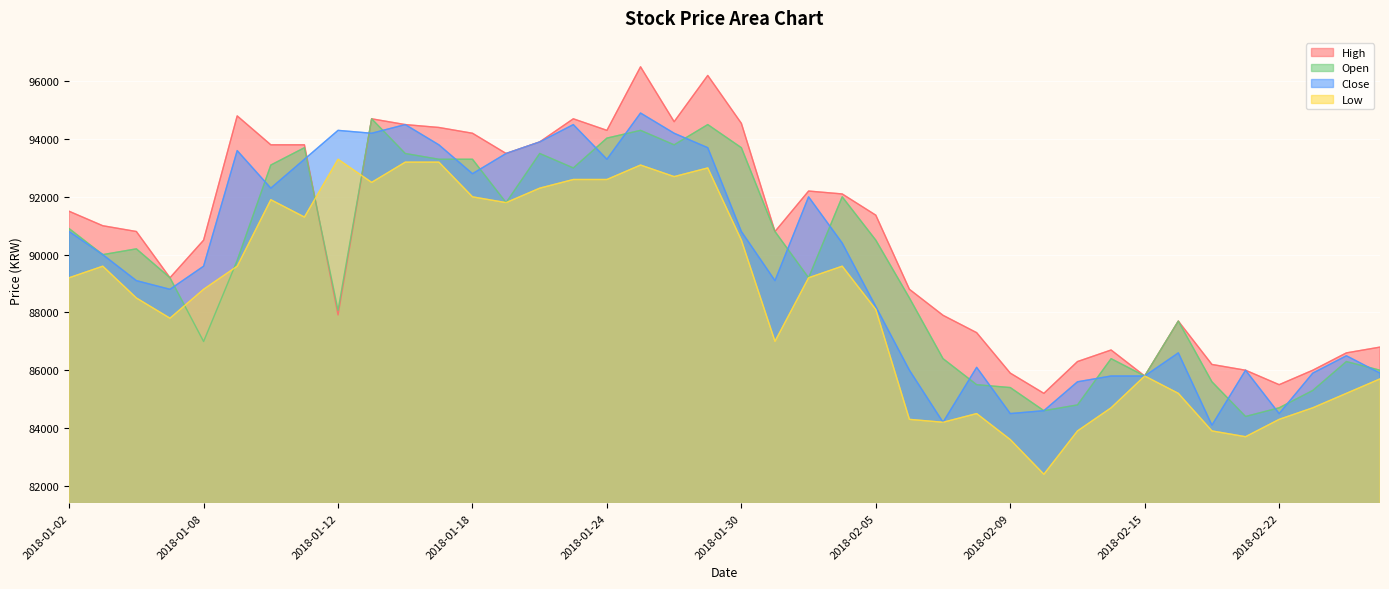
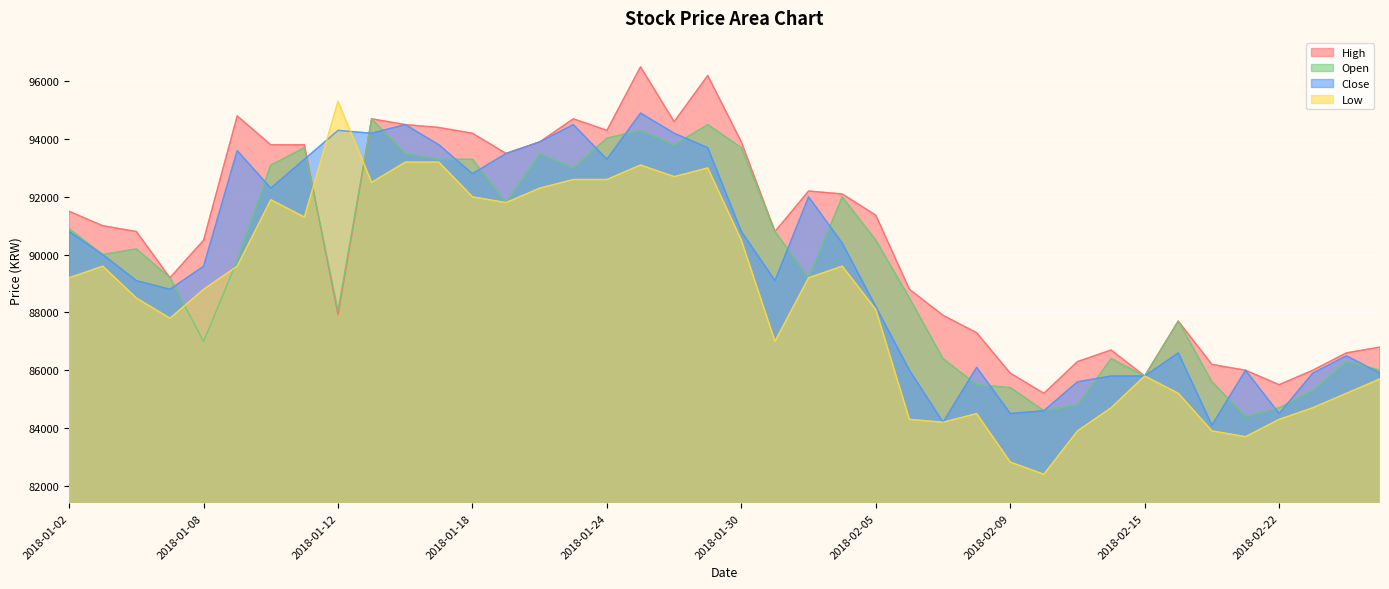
  {
    "High": {
      "2018-01-02": 91500,
      "2018-01-08": 90500,
      "2018-01-12": 87900,
      "2018-01-18": 94200,
      "2018-01-24": 94300,
-     "2018-01-30": 94500,
+     "2018-01-30": 93900,
      "2018-02-05": 91400,
      "2018-02-09": 85900,
      "2018-02-22": 85500
    },
    "Open": {
      "2018-01-02": 90900,
      "2018-01-08": 87000,
      "2018-01-12": 88100,
      "2018-01-18": 93300,
      "2018-01-24": 94000,
      "2018-01-30": 93700,
      "2018-02-05": 90500,
      "2018-02-09": 85400,
      "2018-02-22": 84700
    },
    "Close": {
      "2018-01-02": 90800,
      "2018-01-08": 89600,
      "2018-01-12": 94300,
      "2018-01-18": 92800,
      "2018-01-24": 93300,
      "2018-01-30": 90800,
      "2018-02-05": 88200,
      "2018-02-09": 84500,
      "2018-02-22": 84500
    },
    "Low": {
      "2018-01-02": 89200,
      "2018-01-08": 88800,
-     "2018-01-12": 93300,
+     "2018-01-12": 95300,
      "2018-01-18": 92000,
      "2018-01-24": 92600,
      "2018-01-30": 90500,
      "2018-02-05": 88100,
-     "2018-02-09": 83600,
+     "2018-02-09": 82800,
      "2018-02-22": 84300
    }
  }
